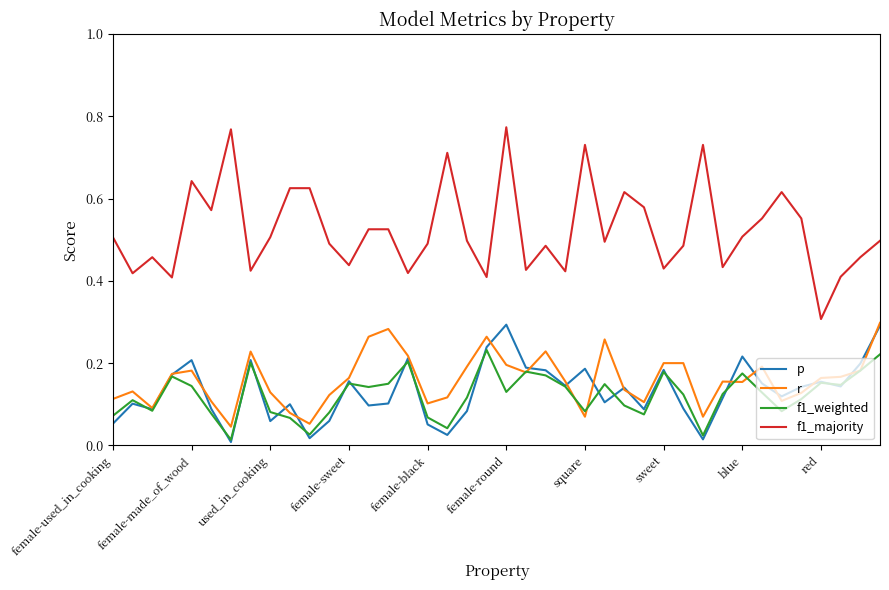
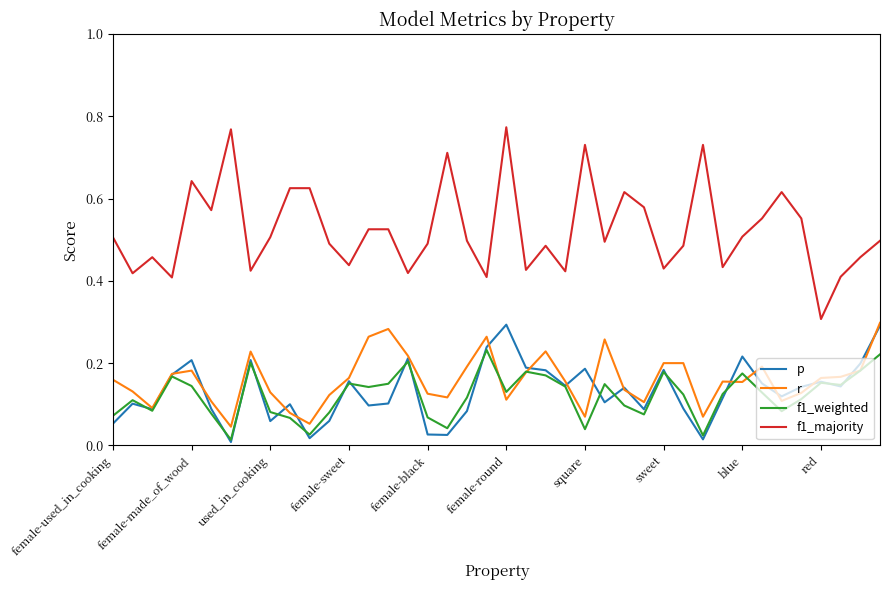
  {
    "p": {
      "female-used_in_cooking": 0.05,
      "female-made_of_wood": 0.21,
      "used_in_cooking": 0.06,
-     "female-black": 0.05,
+     "female-black": 0.03,
      "female-round": 0.29,
      "square": 0.19,
      "blue": 0.22
    },
    "r": {
-     "female-used_in_cooking": 0.11,
+     "female-used_in_cooking": 0.16,
      "female-made_of_wood": 0.18,
      "used_in_cooking": 0.13,
      "female-sweet": 0.16,
-     "female-black": 0.10,
-     "female-round": 0.20,
+     "female-black": 0.13,
+     "female-round": 0.11,
      "square": 0.07,
      "sweet": 0.20,
      "blue": 0.15
    },
    "f1_weighted": {
      "female-used_in_cooking": 0.07,
      "female-made_of_wood": 0.14,
      "used_in_cooking": 0.08,
      "female-black": 0.07,
      "female-round": 0.13,
-     "square": 0.08,
+     "square": 0.04,
      "blue": 0.17
    },
    "f1_majority": {
      "female-used_in_cooking": 0.51,
      "female-made_of_wood": 0.64,
      "used_in_cooking": 0.51,
      "female-sweet": 0.44,
      "female-black": 0.49,
      "female-round": 0.77,
      "square": 0.73,
      "sweet": 0.43,
      "blue": 0.51,
      "red": 0.31
    }
  }
